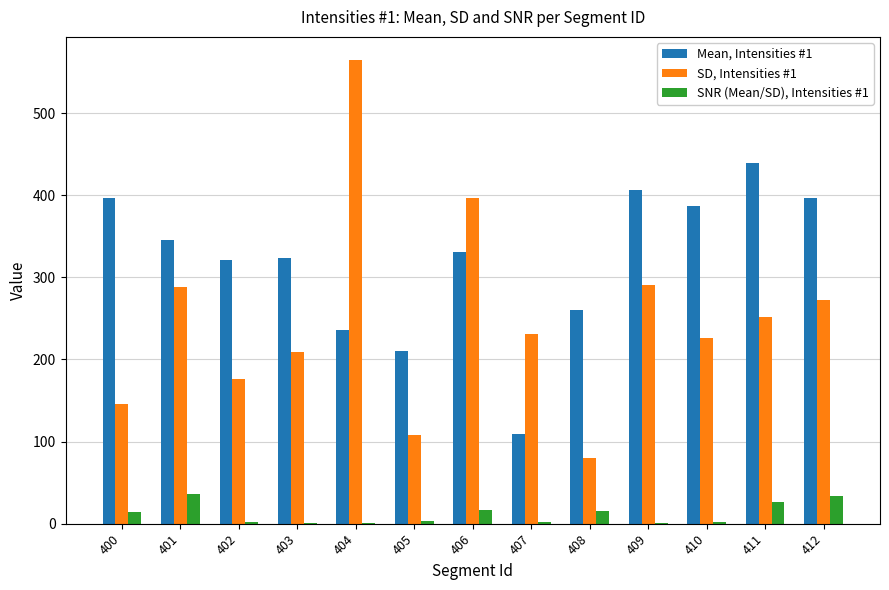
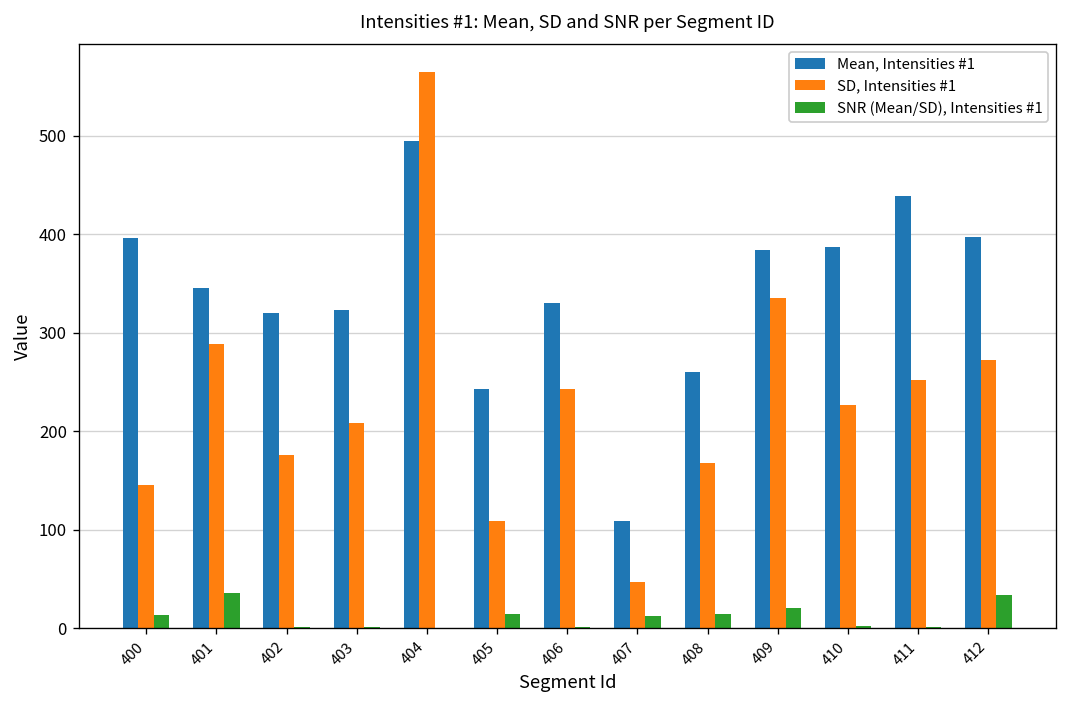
  {
    "Mean, Intensities #1": {
      "400": 400,
      "401": 350,
      "402": 320,
      "403": 320,
-     "404": 240,
-     "405": 210,
+     "404": 490,
+     "405": 240,
      "406": 330,
      "407": 110,
      "408": 260,
-     "409": 410,
+     "409": 380,
      "410": 390,
      "411": 440,
      "412": 400
    },
    "SD, Intensities #1": {
      "400": 150,
      "401": 290,
      "402": 180,
      "403": 210,
      "404": 560,
      "405": 110,
-     "406": 400,
-     "407": 230,
-     "408": 80,
-     "409": 290,
+     "406": 240,
+     "407": 50,
+     "408": 170,
+     "409": 340,
      "410": 230,
      "411": 250,
      "412": 270
    },
    "SNR (Mean/SD), Intensities #1": {
      "400": 10,
      "401": 40,
-     "405": 0,
-     "406": 20,
-     "407": 0,
+     "405": 10,
+     "406": 0,
+     "407": 10,
      "408": 10,
-     "409": 0,
-     "411": 30,
+     "409": 20,
+     "411": 0,
      "412": 30
    }
  }
